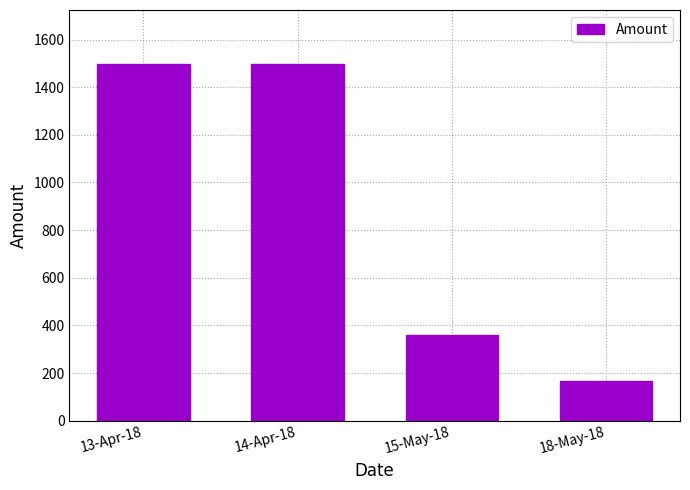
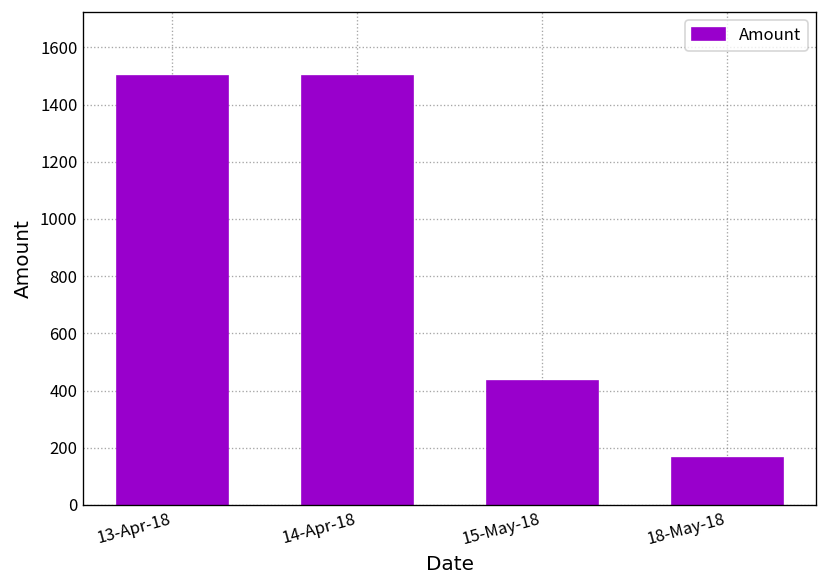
  {
    "13-Apr-18": 1500,
    "14-Apr-18": 1500,
-   "15-May-18": 360,
+   "15-May-18": 430,
    "18-May-18": 170
  }
